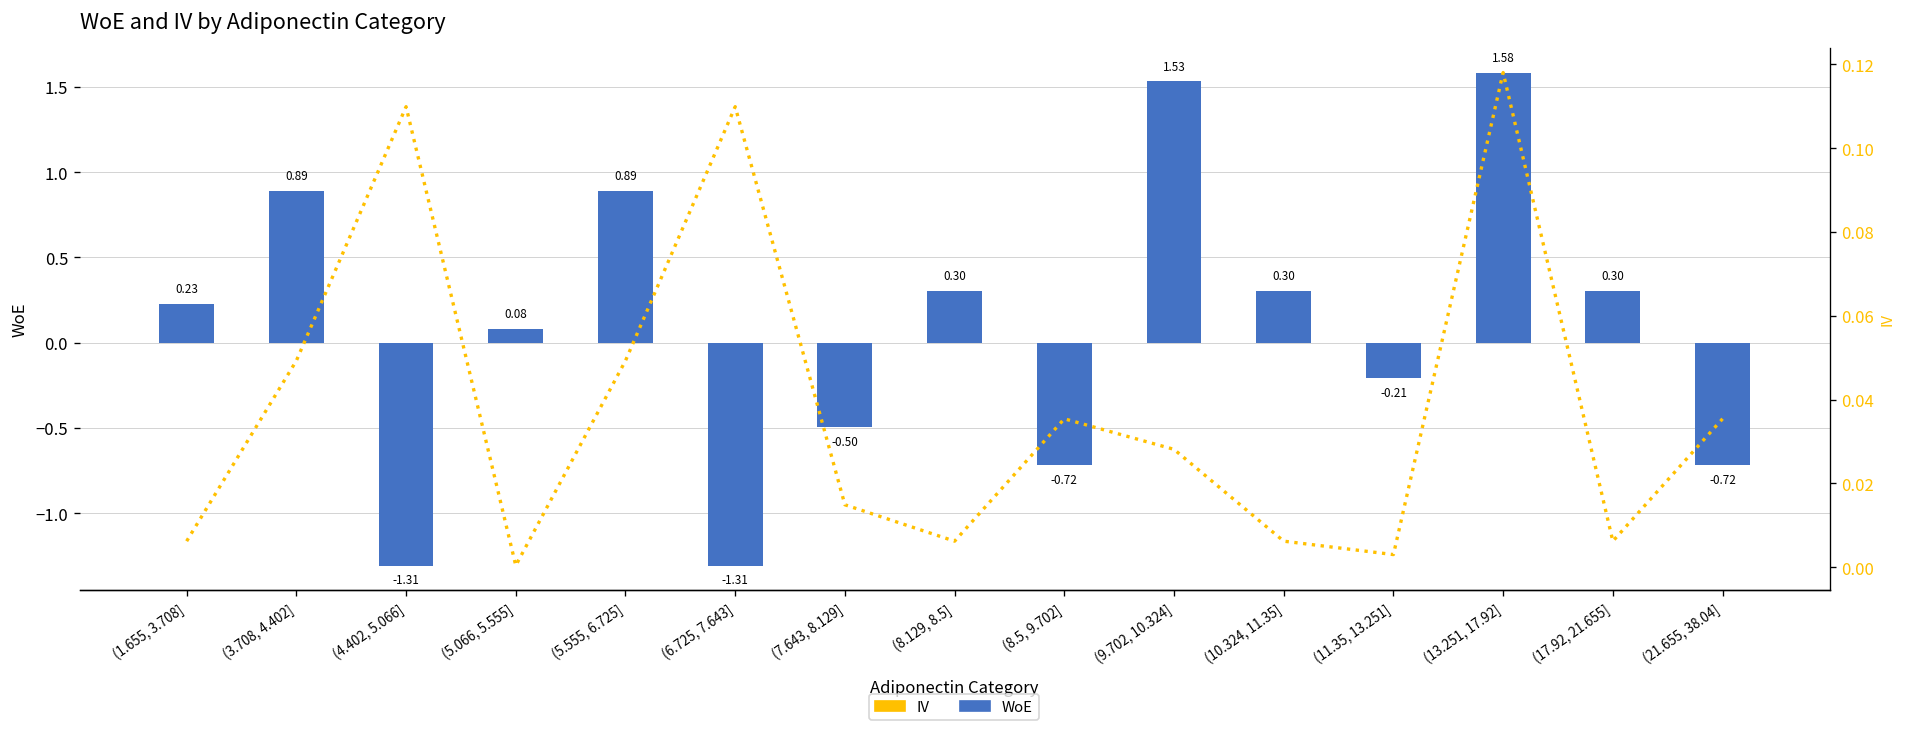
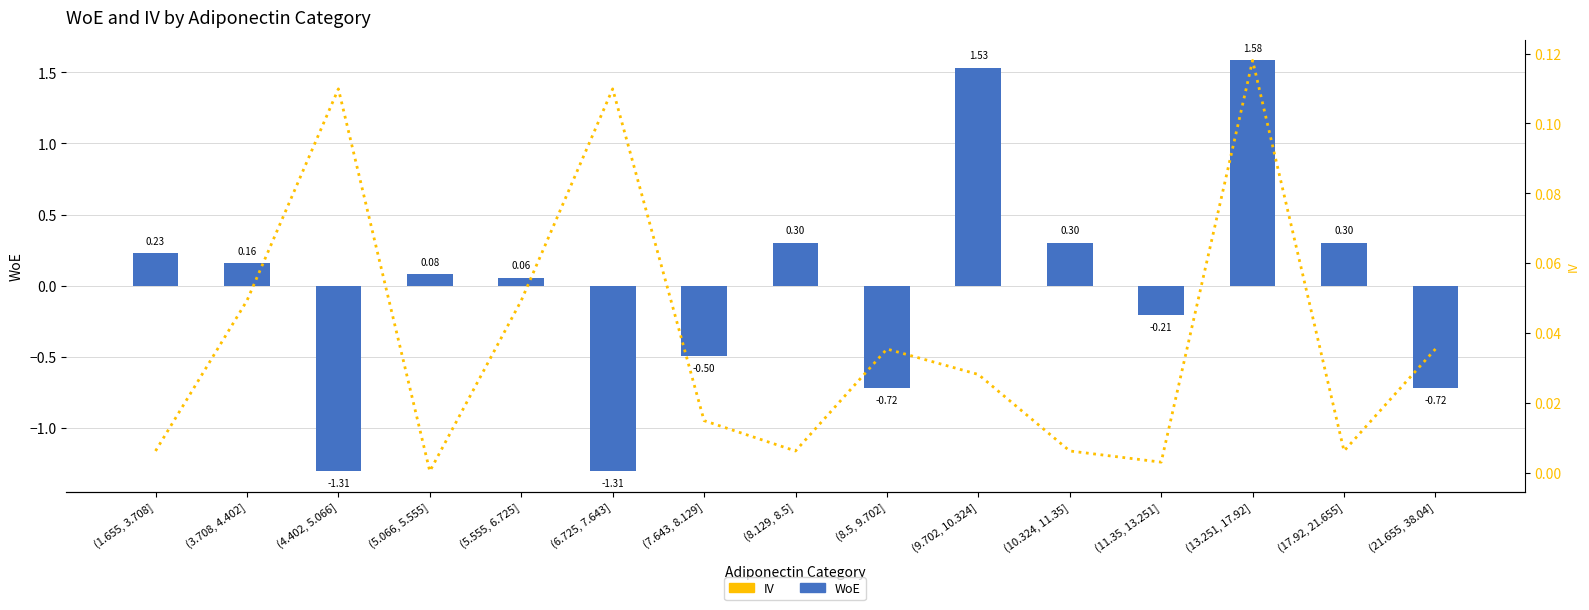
  {
    "WoE": {
      "(1.655, 3.708]": 0.23,
-     "(3.708, 4.402]": 0.89,
+     "(3.708, 4.402]": 0.16,
      "(4.402, 5.066]": -1.31,
      "(5.066, 5.555]": 0.08,
-     "(5.555, 6.725]": 0.89,
+     "(5.555, 6.725]": 0.06,
      "(6.725, 7.643]": -1.31,
      "(7.643, 8.129]": -0.50,
      "(8.129, 8.5]": 0.30,
      "(8.5, 9.702]": -0.72,
      "(9.702, 10.324]": 1.53,
      "(10.324, 11.35]": 0.30,
      "(11.35, 13.251]": -0.21,
      "(13.251, 17.92]": 1.58,
      "(17.92, 21.655]": 0.30,
      "(21.655, 38.04]": -0.72
    }
  }
